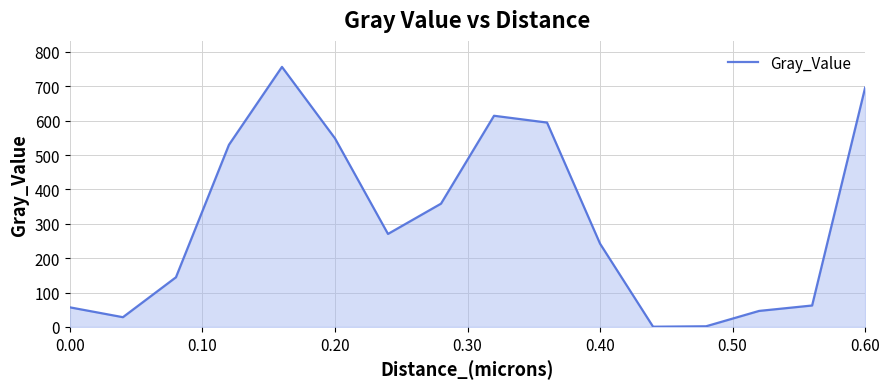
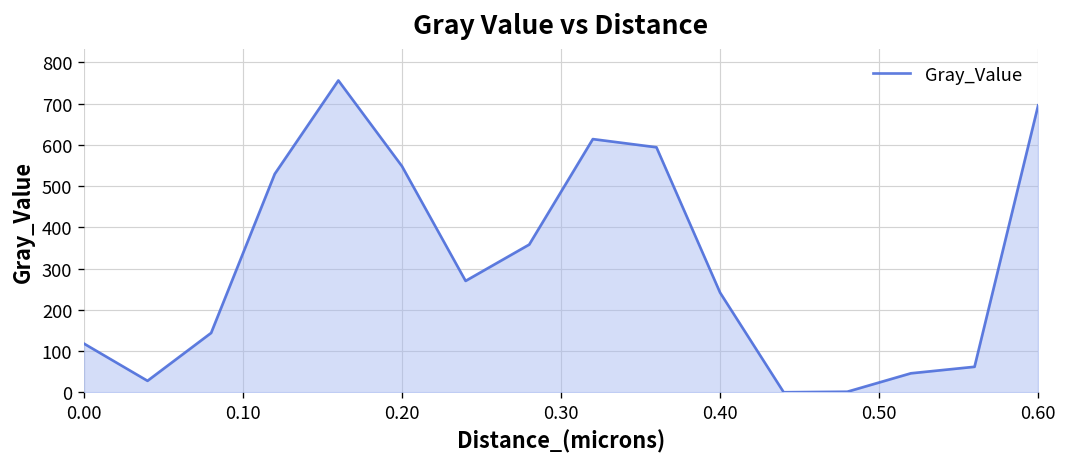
  {
-   "0.00": 60,
+   "0.00": 120,
    "0.20": 550,
    "0.40": 240,
    "0.60": 700
  }
